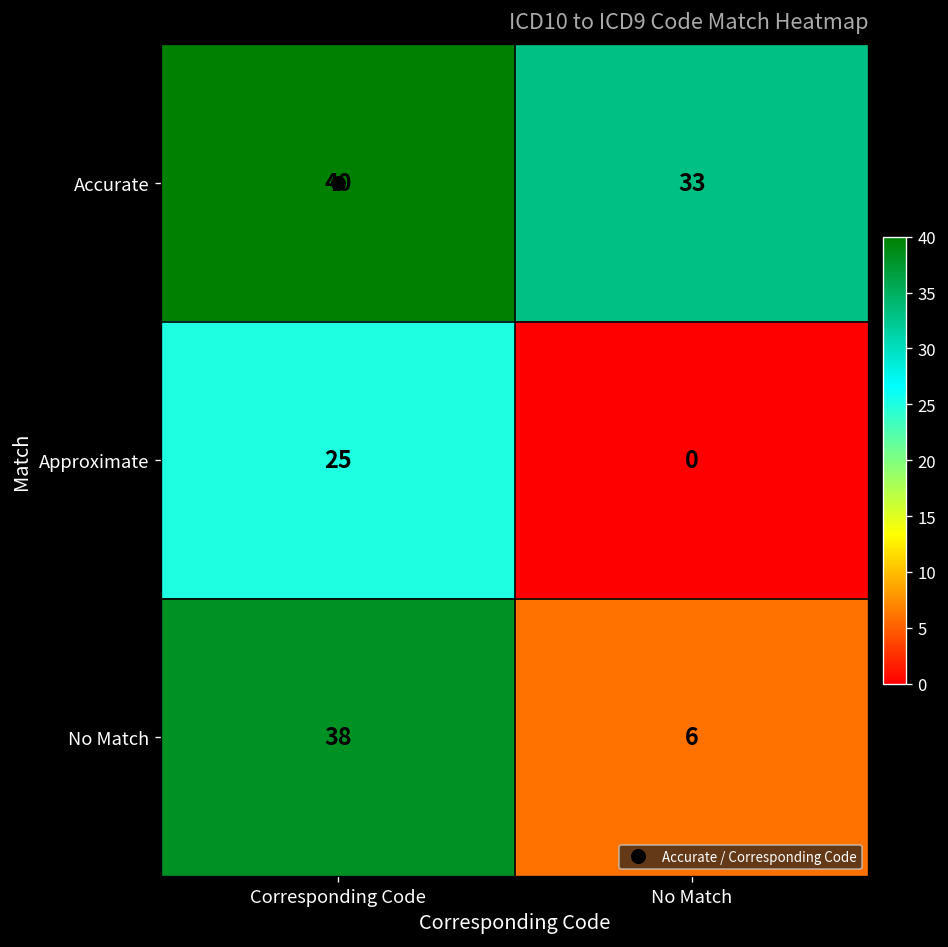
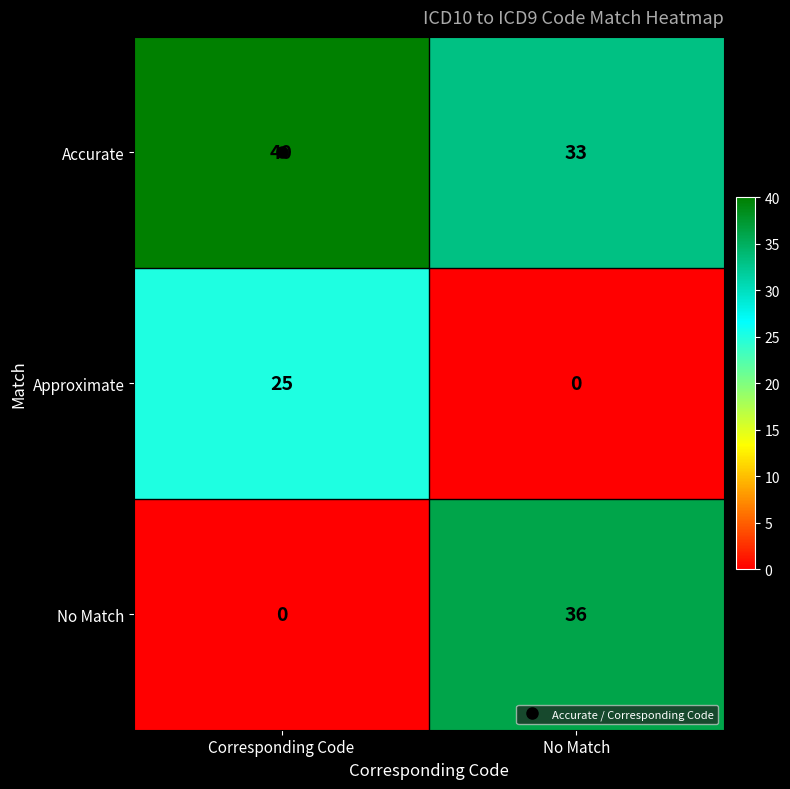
  {
    "Accurate": {
      "No Match": 33
    },
    "Approximate": {
      "Corresponding Code": 25,
      "No Match": 0
    },
    "No Match": {
-     "Corresponding Code": 38,
-     "No Match": 6
+     "Corresponding Code": 0,
+     "No Match": 36
    }
  }
